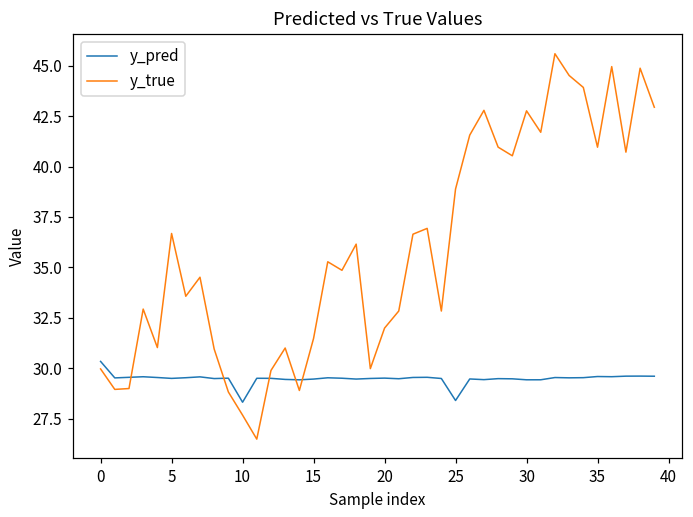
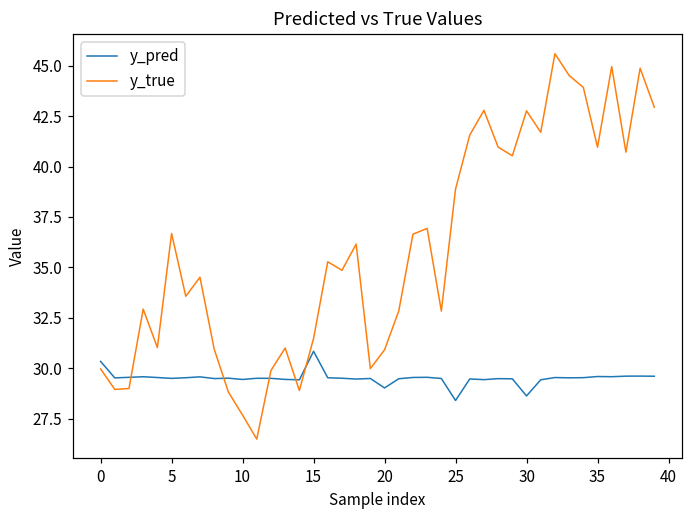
  {
    "y_pred": {
      "0": 30.3,
      "5": 29.5,
-     "10": 28.3,
-     "15": 29.5,
-     "20": 29.5,
+     "10": 29.4,
+     "15": 30.8,
+     "20": 29.0,
      "25": 28.4,
-     "30": 29.4,
+     "30": 28.6,
      "35": 29.6
    },
    "y_true": {
      "0": 30.0,
      "5": 36.7,
      "10": 27.7,
      "15": 31.5,
-     "20": 32.0,
+     "20": 30.9,
      "25": 38.9,
      "30": 42.8,
      "35": 41.0
    }
  }
